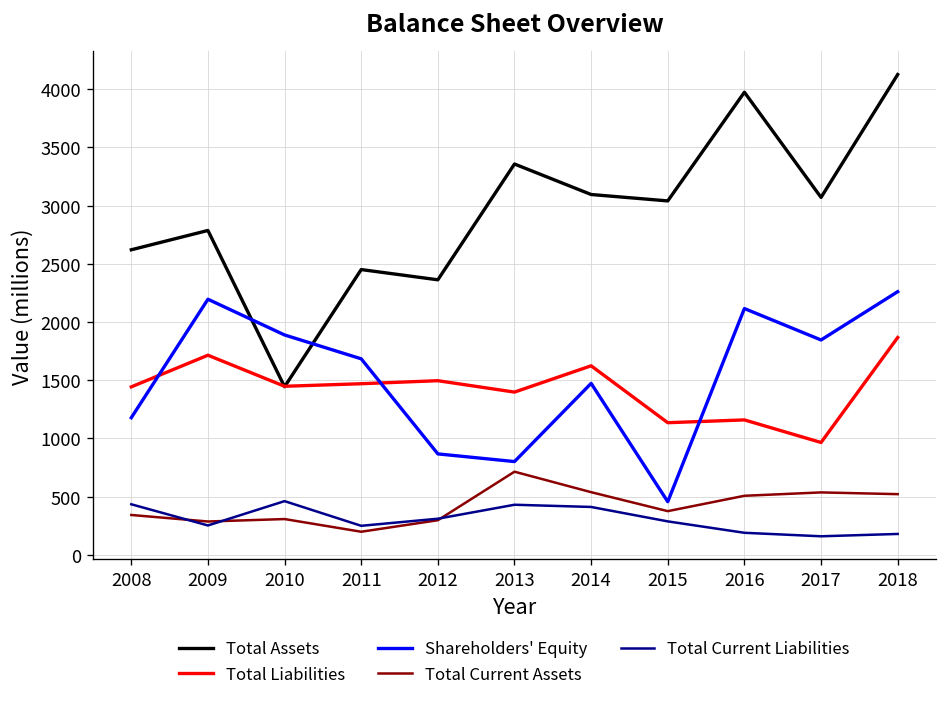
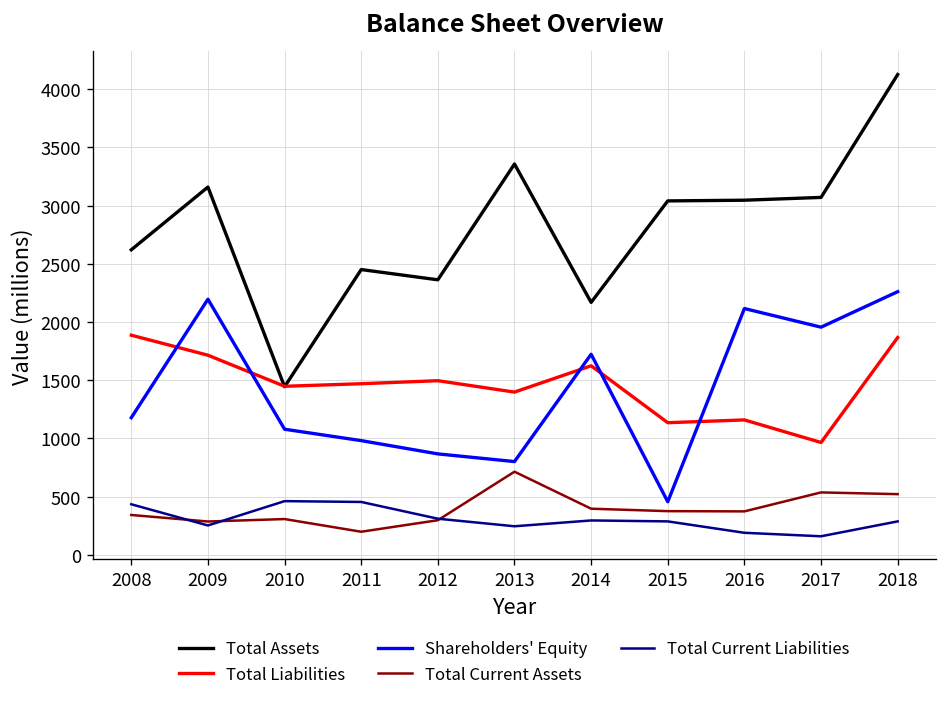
  {
    "Total Assets": {
      "2008": 2600,
-     "2009": 2800,
+     "2009": 3200,
      "2011": 2500,
      "2012": 2400,
      "2013": 3400,
-     "2014": 3100,
+     "2014": 2200,
      "2015": 3000,
-     "2016": 4000,
+     "2016": 3000,
      "2017": 3100,
      "2018": 4100
    },
    "Total Liabilities": {
-     "2008": 1400,
+     "2008": 1900,
      "2009": 1700,
      "2011": 1500,
      "2012": 1500,
      "2013": 1400,
      "2014": 1600,
      "2015": 1100,
      "2016": 1200,
      "2017": 1000,
      "2018": 1900
    },
    "Shareholders' Equity": {
      "2008": 1200,
      "2009": 2200,
-     "2010": 1900,
-     "2011": 1700,
+     "2010": 1100,
+     "2011": 1000,
      "2012": 900,
      "2013": 800,
-     "2014": 1500,
+     "2014": 1700,
      "2015": 500,
      "2016": 2100,
-     "2017": 1800,
+     "2017": 2000,
      "2018": 2300
    },
    "Total Current Assets": {
      "2008": 300,
      "2009": 300,
      "2010": 300,
      "2011": 200,
      "2013": 700,
-     "2014": 500,
+     "2014": 400,
      "2015": 400,
-     "2016": 500,
+     "2016": 400,
      "2017": 500,
      "2018": 500
    },
    "Total Current Liabilities": {
      "2008": 400,
      "2009": 300,
      "2010": 500,
-     "2011": 200,
-     "2013": 400,
-     "2014": 400,
+     "2011": 500,
+     "2013": 200,
+     "2014": 300,
      "2015": 300,
      "2016": 200,
      "2017": 200,
-     "2018": 200
+     "2018": 300
    }
  }
